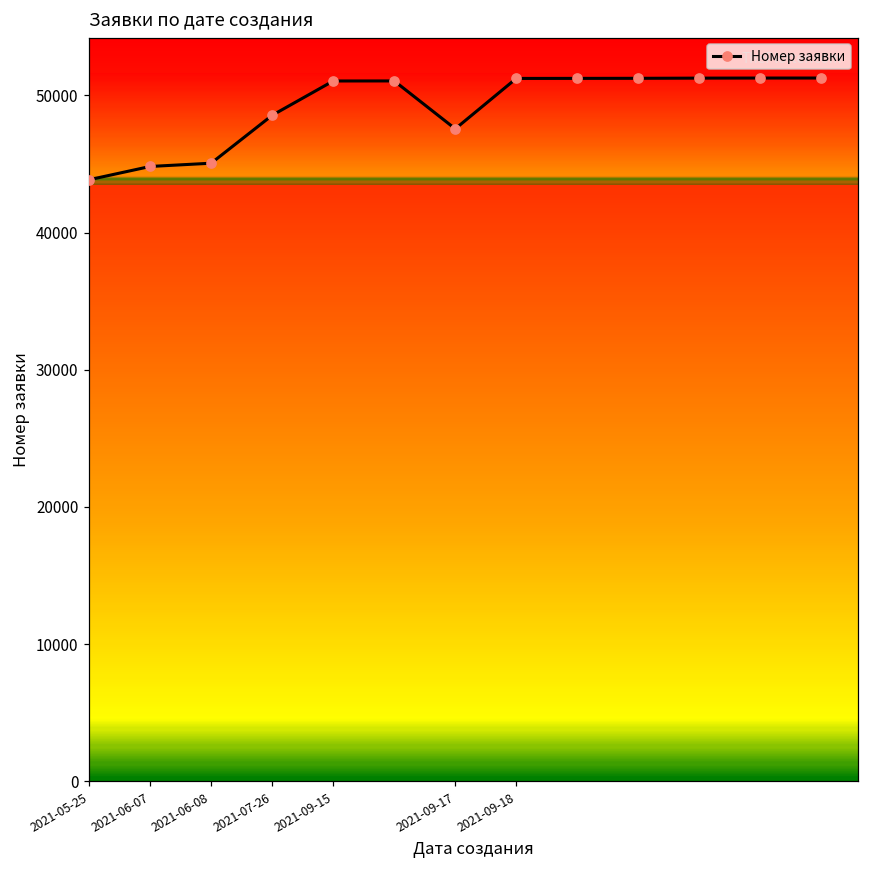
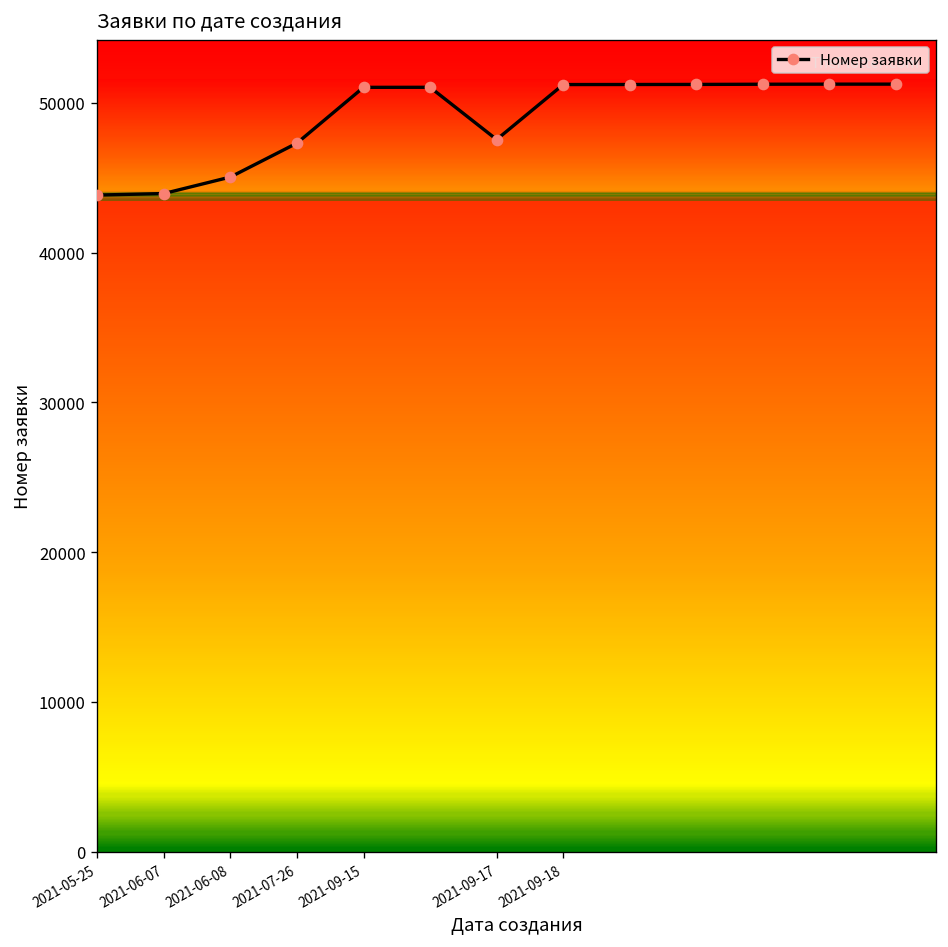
  {
    "2021-05-25": 43800,
-   "2021-06-07": 44800,
+   "2021-06-07": 43900,
    "2021-06-08": 45000,
-   "2021-07-26": 48500,
+   "2021-07-26": 47300,
    "2021-09-17": 47600
  }
